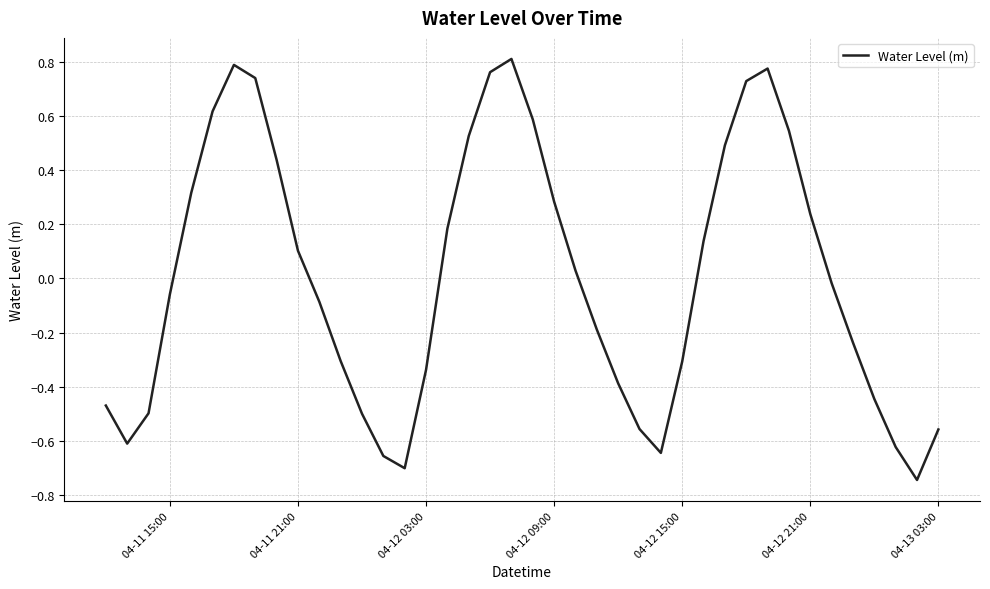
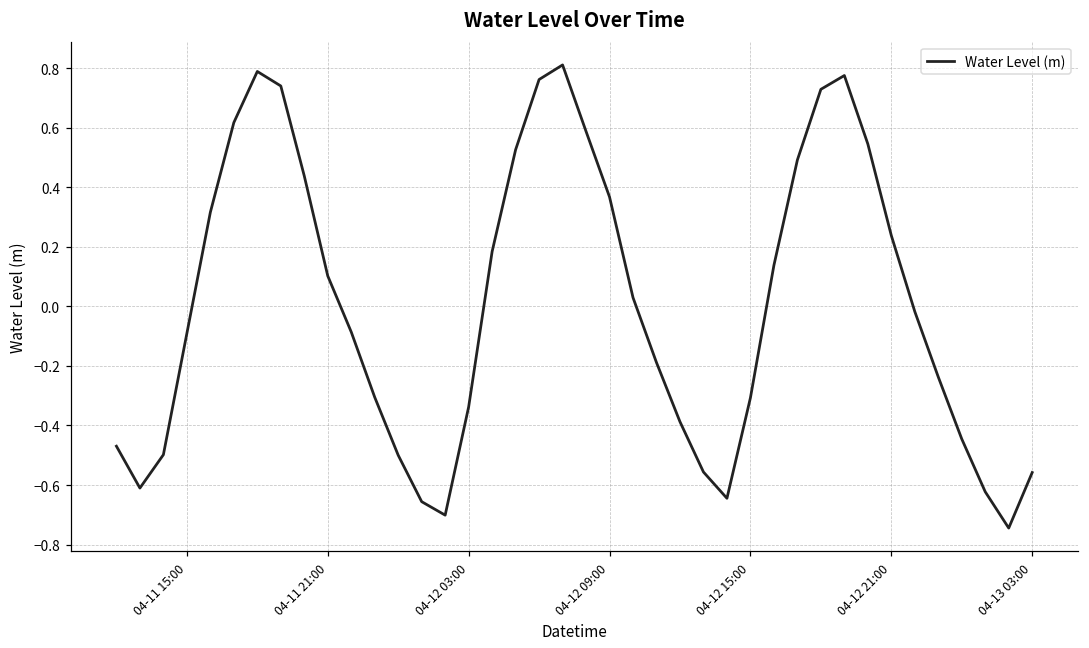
  {
-   "04-11 15:00": -0.06,
+   "04-11 15:00": -0.09,
    "04-11 21:00": 0.10,
    "04-12 03:00": -0.34,
-   "04-12 09:00": 0.28,
+   "04-12 09:00": 0.37,
    "04-12 15:00": -0.31,
    "04-12 21:00": 0.24,
    "04-13 03:00": -0.56
  }
